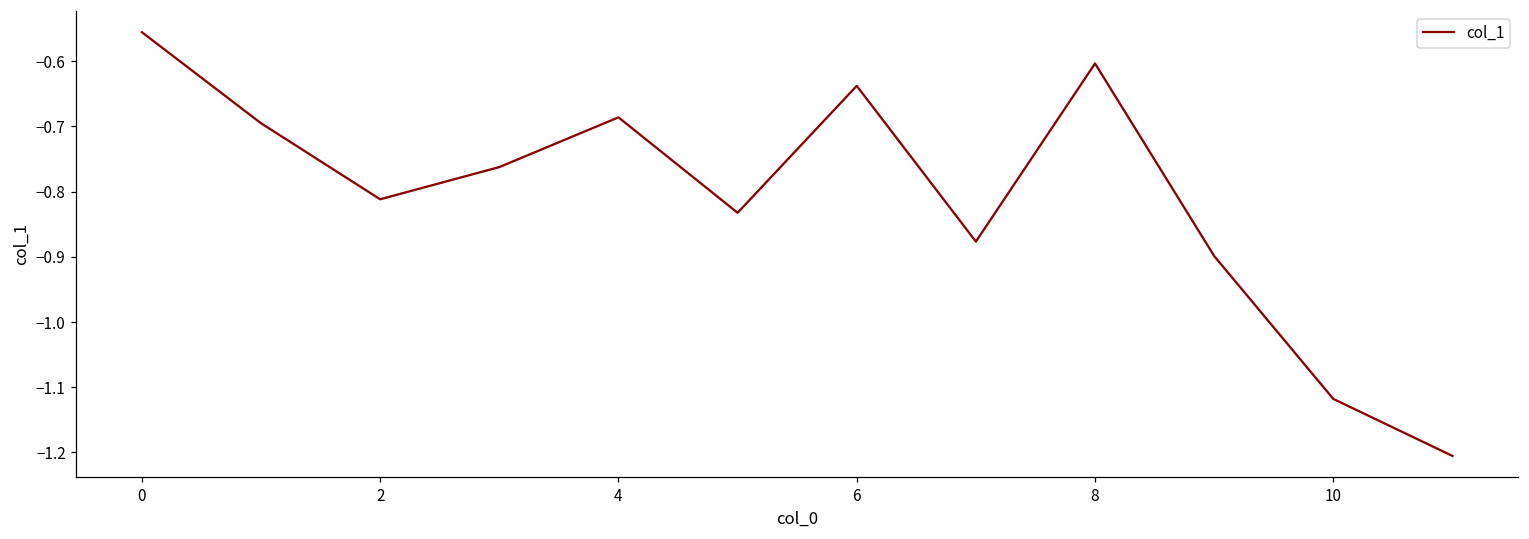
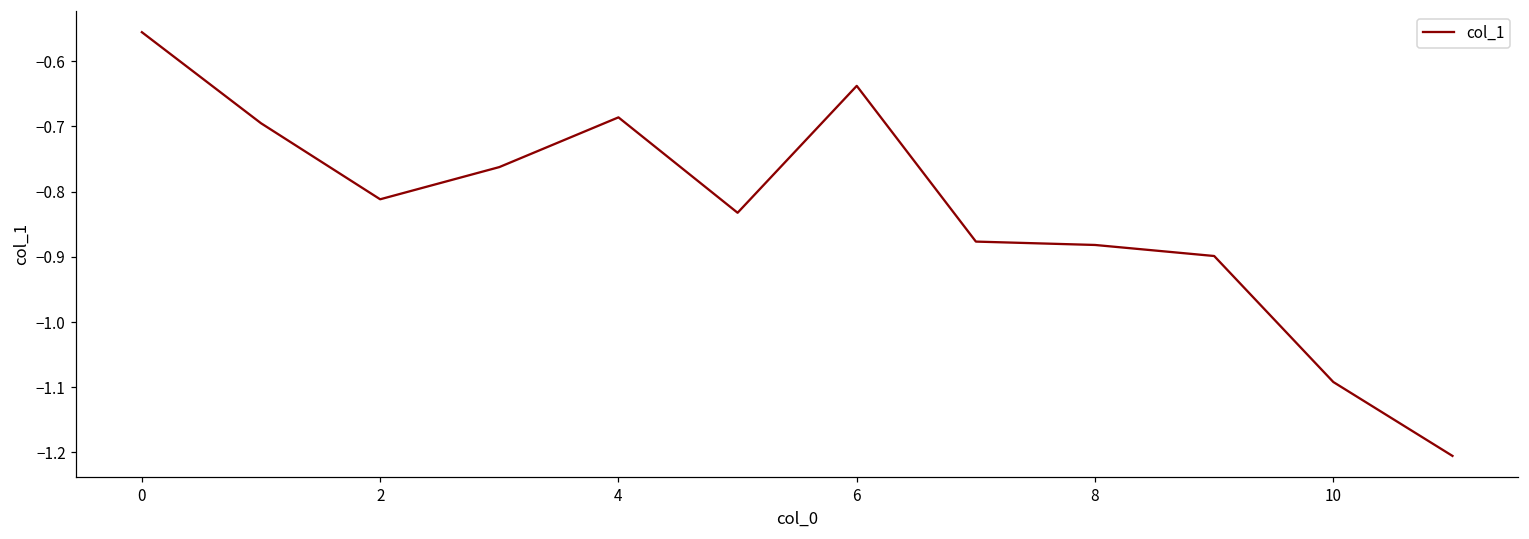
  {
    "0": -0.56,
    "2": -0.81,
    "4": -0.69,
    "6": -0.64,
-   "8": -0.60,
-   "10": -1.12
+   "8": -0.88,
+   "10": -1.09
  }
